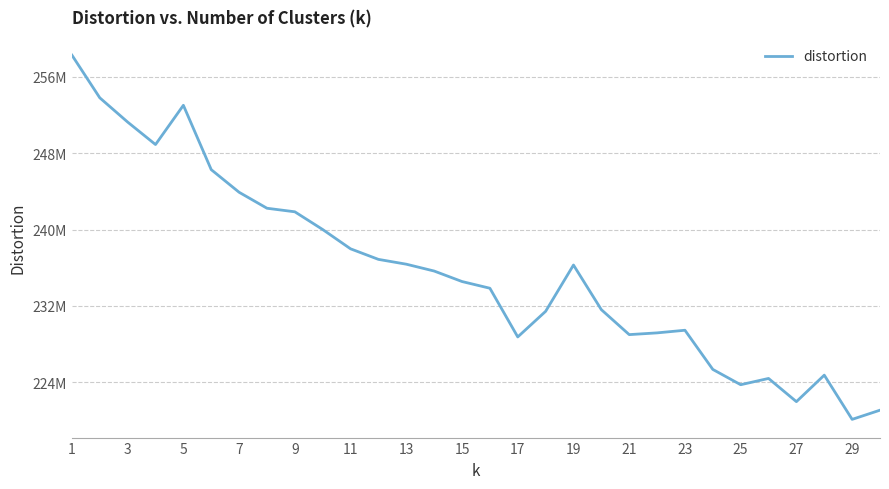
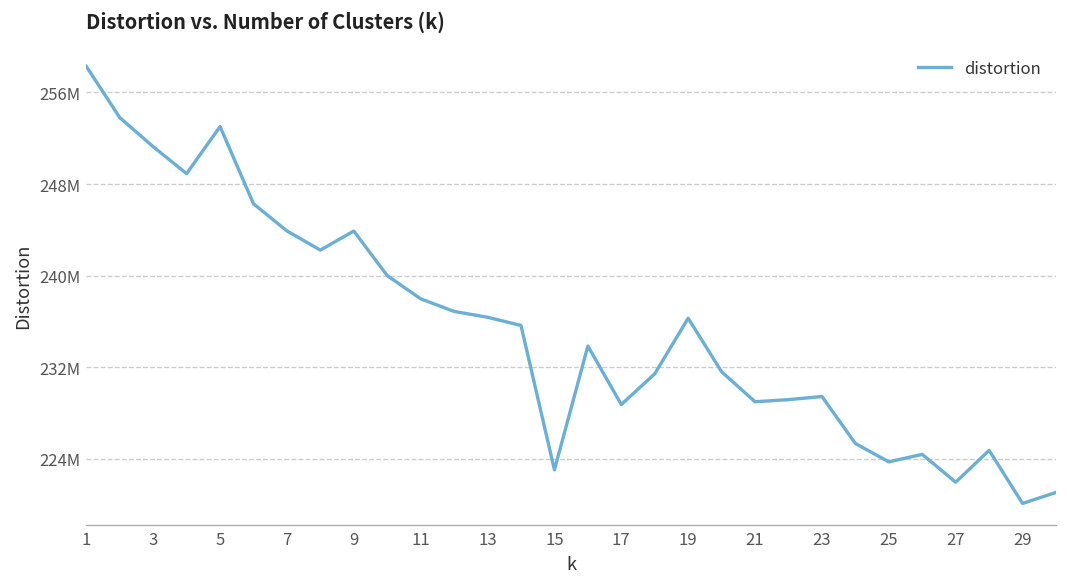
  {
    "1": 258000000,
    "3": 251000000,
    "5": 253000000,
    "7": 244000000,
-   "9": 242000000,
+   "9": 244000000,
    "11": 238000000,
    "13": 236000000,
-   "15": 235000000,
+   "15": 223000000,
    "17": 229000000,
    "19": 236000000,
    "21": 229000000,
    "23": 229000000,
    "25": 224000000,
    "27": 222000000,
    "29": 220000000
  }
